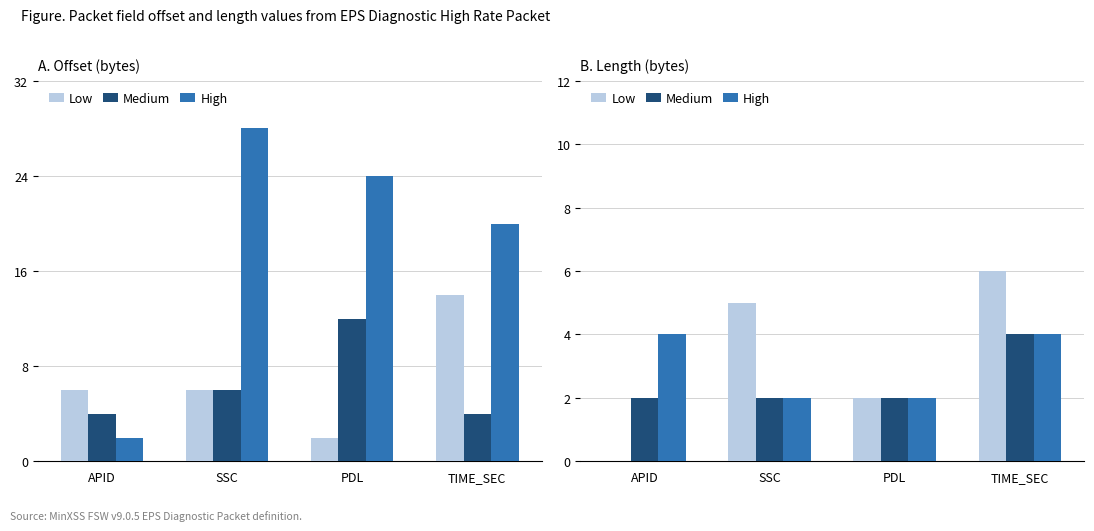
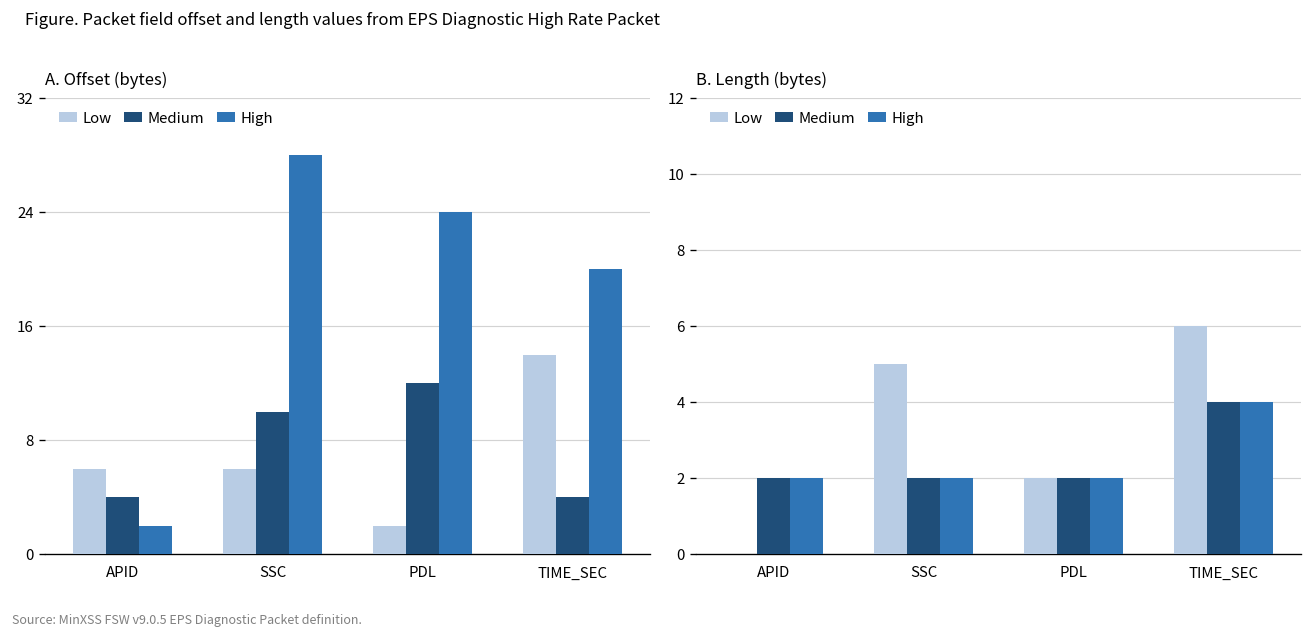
  {
    "A. Offset (bytes)": {
      "Low": {
        "APID": 6,
        "SSC": 6,
        "PDL": 2,
        "TIME_SEC": 14
      },
      "Medium": {
        "APID": 4,
-       "SSC": 6,
+       "SSC": 10,
        "PDL": 12,
        "TIME_SEC": 4
      },
      "High": {
        "APID": 2,
        "SSC": 28,
        "PDL": 24,
        "TIME_SEC": 20
      }
    },
    "B. Length (bytes)": {
      "Low": {
        "APID": 0,
        "SSC": 5,
        "PDL": 2,
        "TIME_SEC": 6
      },
      "Medium": {
        "APID": 2,
        "SSC": 2,
        "PDL": 2,
        "TIME_SEC": 4
      },
      "High": {
-       "APID": 4,
+       "APID": 2,
        "SSC": 2,
        "PDL": 2,
        "TIME_SEC": 4
      }
    }
  }
